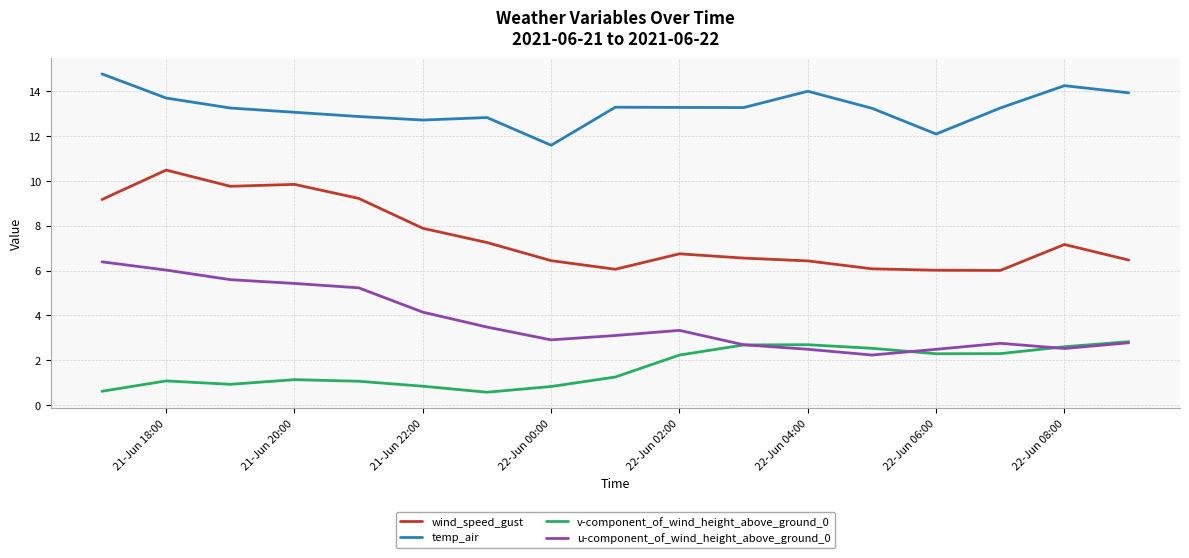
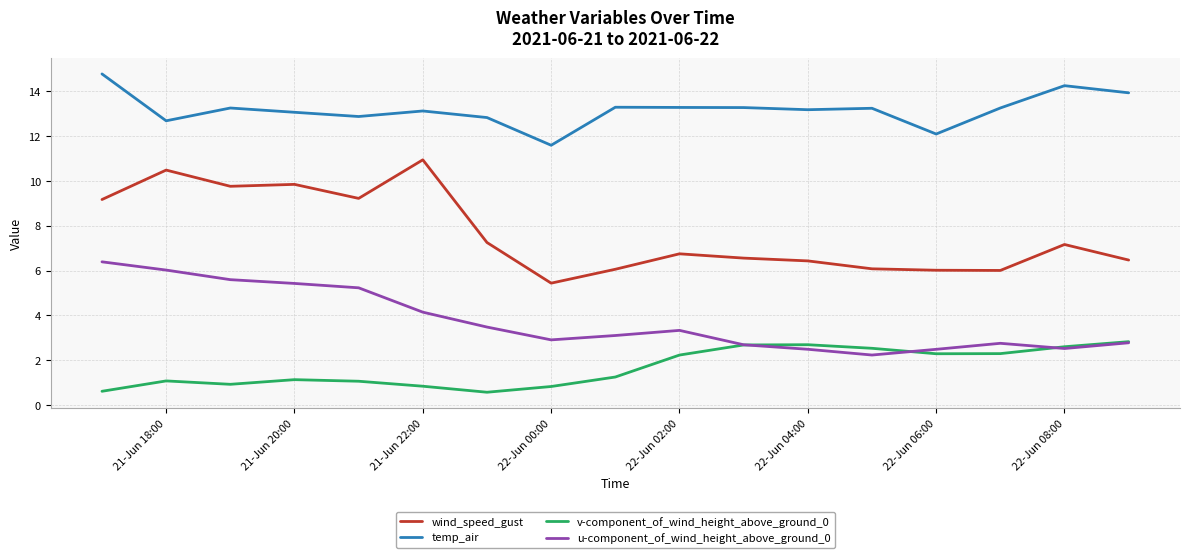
  {
    "wind_speed_gust": {
      "21-Jun 18:00": 10.5,
      "21-Jun 20:00": 9.8,
-     "21-Jun 22:00": 7.9,
-     "22-Jun 00:00": 6.4,
+     "21-Jun 22:00": 10.9,
+     "22-Jun 00:00": 5.4,
      "22-Jun 02:00": 6.7,
      "22-Jun 04:00": 6.4,
      "22-Jun 06:00": 6.0,
      "22-Jun 08:00": 7.2
    },
    "temp_air": {
-     "21-Jun 18:00": 13.7,
+     "21-Jun 18:00": 12.7,
      "21-Jun 20:00": 13.1,
-     "21-Jun 22:00": 12.7,
+     "21-Jun 22:00": 13.1,
      "22-Jun 00:00": 11.6,
      "22-Jun 02:00": 13.3,
-     "22-Jun 04:00": 14.0,
+     "22-Jun 04:00": 13.2,
      "22-Jun 06:00": 12.1,
      "22-Jun 08:00": 14.3
    },
    "v-component_of_wind_height_above_ground_0": {
      "21-Jun 18:00": 1.1,
      "21-Jun 20:00": 1.1,
      "21-Jun 22:00": 0.8,
      "22-Jun 00:00": 0.8,
      "22-Jun 02:00": 2.2,
      "22-Jun 04:00": 2.7,
      "22-Jun 06:00": 2.3
    },
    "u-component_of_wind_height_above_ground_0": {
      "21-Jun 18:00": 6.0,
      "21-Jun 20:00": 5.4,
      "21-Jun 22:00": 4.1,
      "22-Jun 00:00": 2.9,
      "22-Jun 02:00": 3.3,
      "22-Jun 04:00": 2.5,
      "22-Jun 06:00": 2.5
    }
  }
